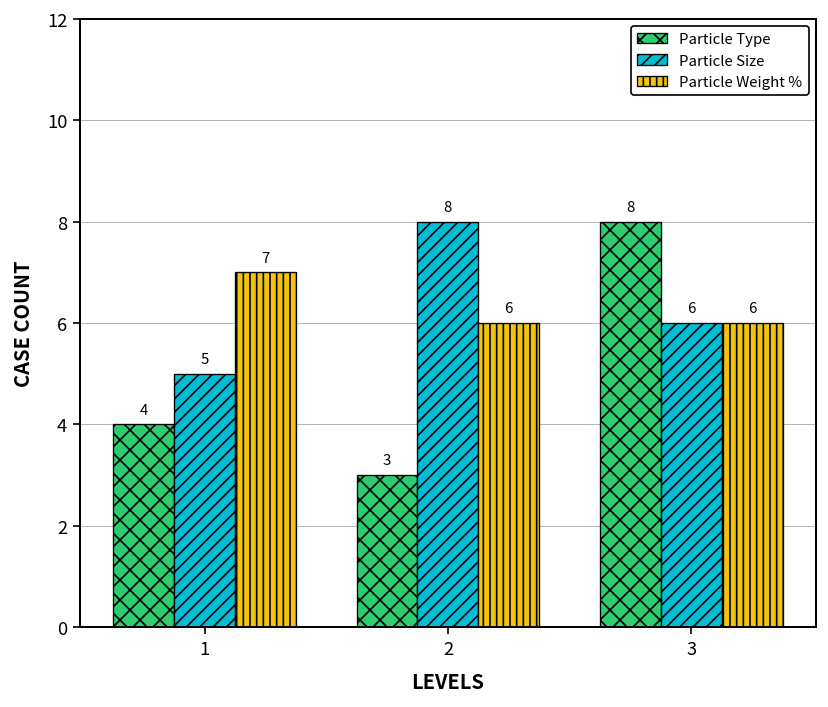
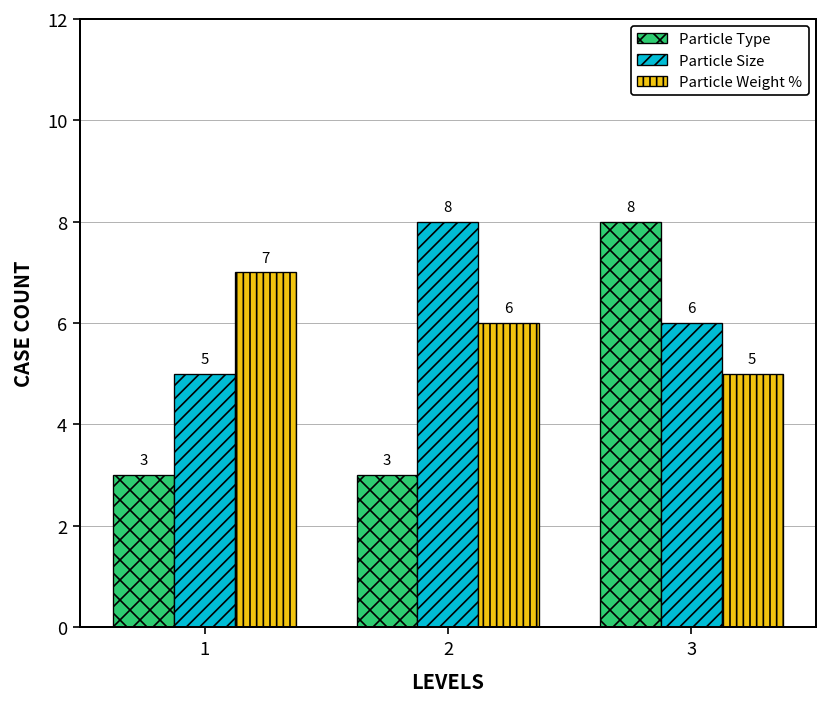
  {
    "Particle Type": {
-     "1": 4,
+     "1": 3,
      "2": 3,
      "3": 8
    },
    "Particle Size": {
      "1": 5,
      "2": 8,
      "3": 6
    },
    "Particle Weight %": {
      "1": 7,
      "2": 6,
-     "3": 6
+     "3": 5
    }
  }
